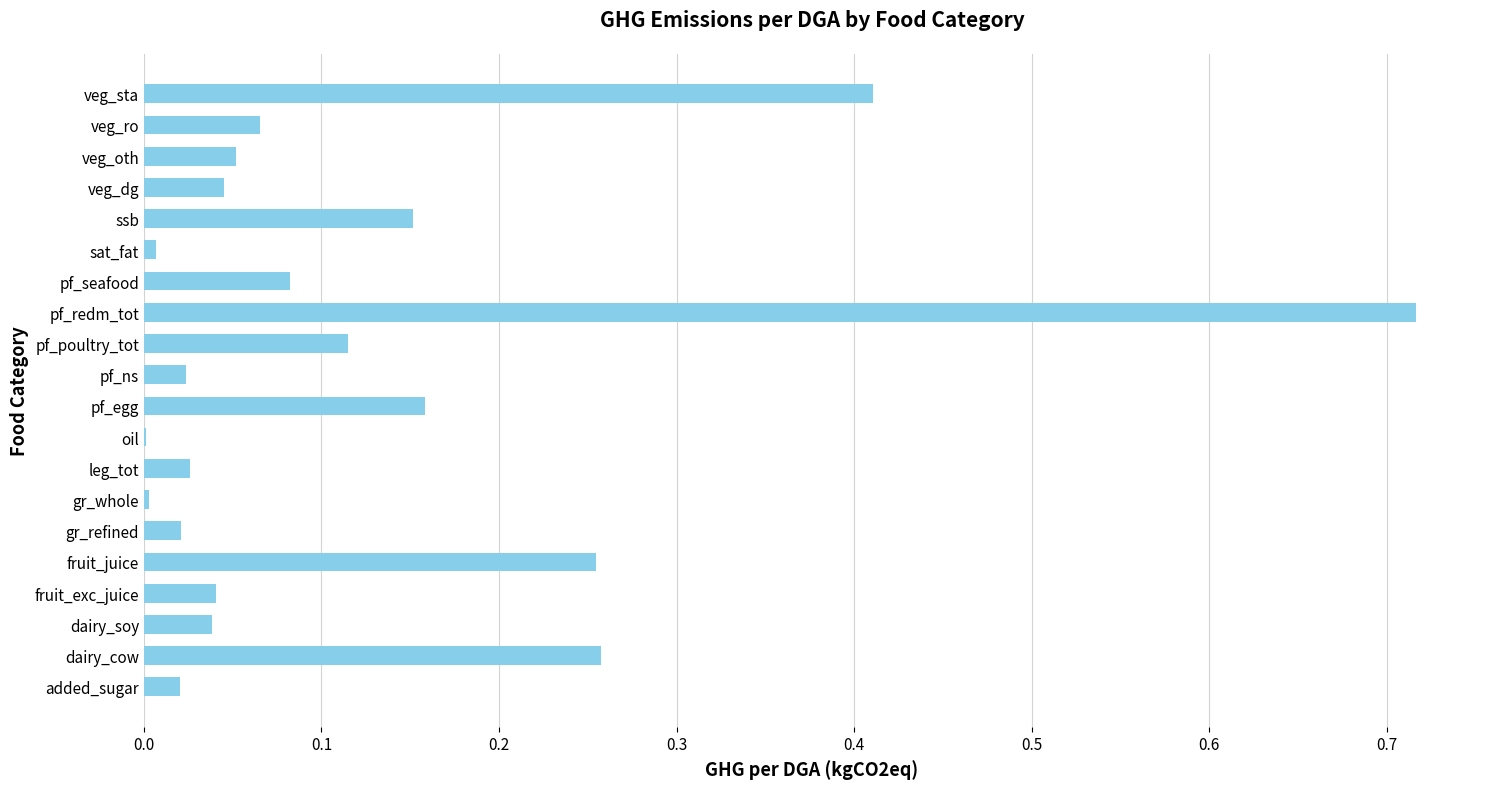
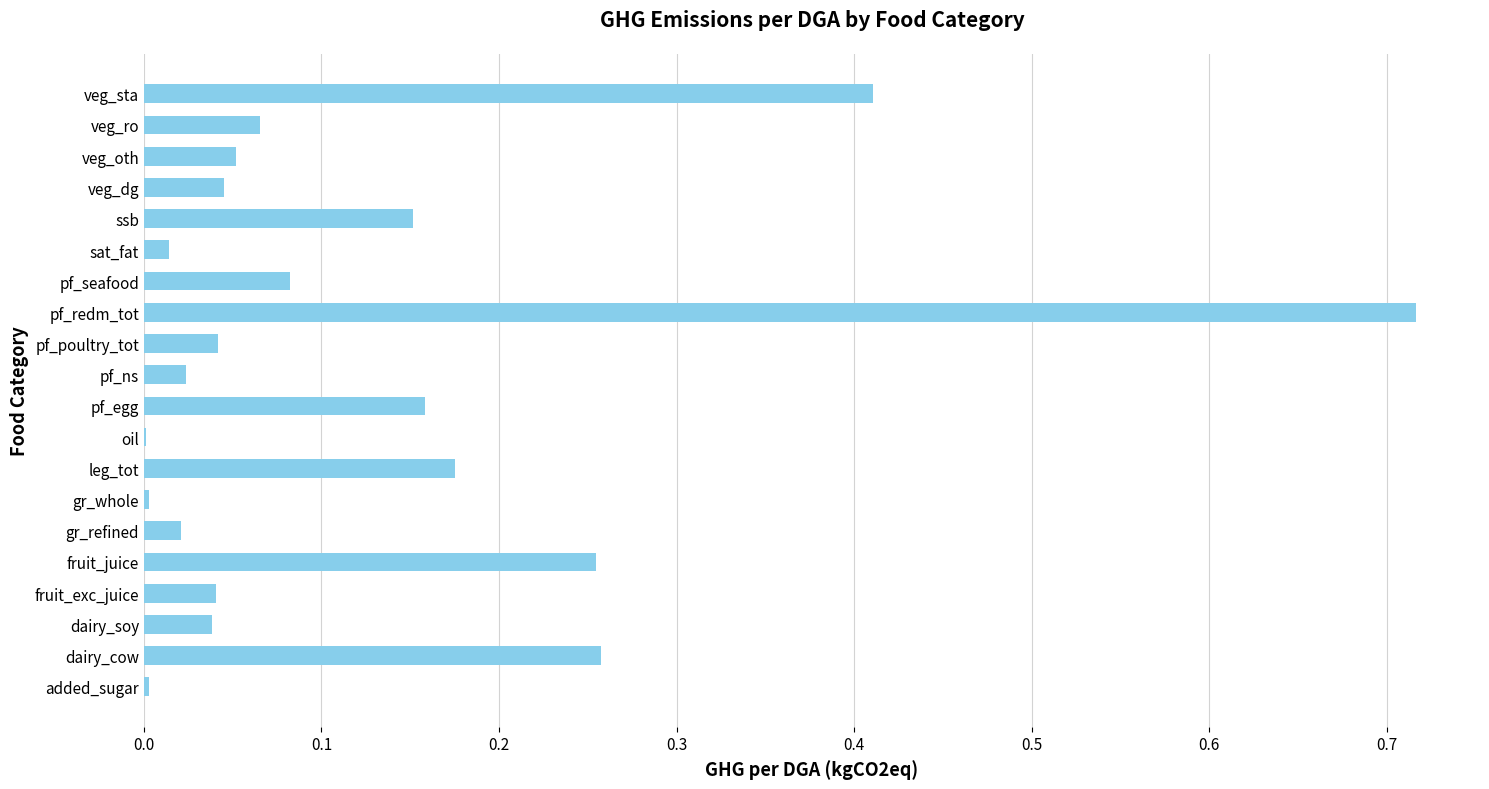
  {
    "veg_sta": 0.411,
    "veg_ro": 0.065,
    "veg_oth": 0.052,
    "veg_dg": 0.045,
    "ssb": 0.152,
-   "sat_fat": 0.007,
+   "sat_fat": 0.014,
    "pf_seafood": 0.082,
    "pf_redm_tot": 0.717,
-   "pf_poultry_tot": 0.115,
+   "pf_poultry_tot": 0.042,
    "pf_ns": 0.024,
    "pf_egg": 0.158,
-   "leg_tot": 0.026,
+   "leg_tot": 0.175,
    "gr_whole": 0.003,
    "gr_refined": 0.021,
    "fruit_juice": 0.255,
    "fruit_exc_juice": 0.040,
    "dairy_soy": 0.038,
    "dairy_cow": 0.257,
-   "added_sugar": 0.020
+   "added_sugar": 0.003
  }
